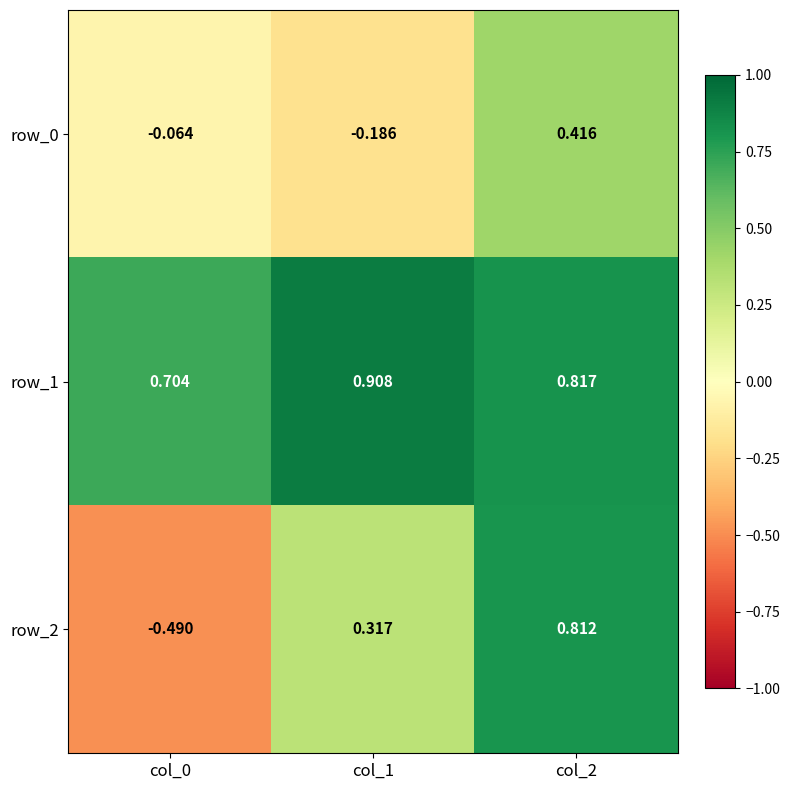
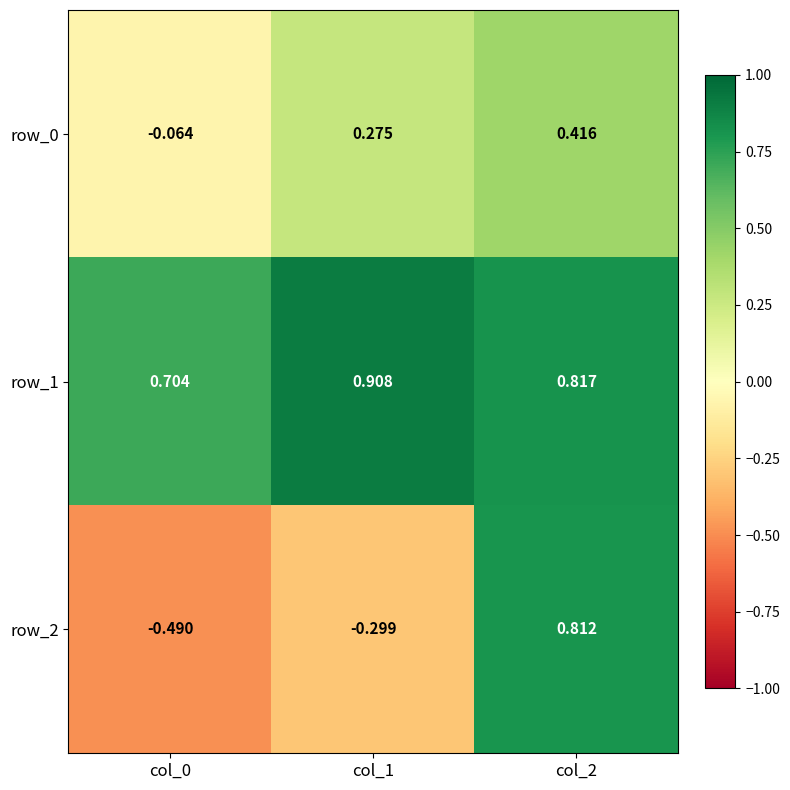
  {
    "row_0": {
      "col_0": -0.064,
-     "col_1": -0.186,
+     "col_1": 0.275,
      "col_2": 0.416
    },
    "row_1": {
      "col_0": 0.704,
      "col_1": 0.908,
      "col_2": 0.817
    },
    "row_2": {
      "col_0": -0.490,
-     "col_1": 0.317,
+     "col_1": -0.299,
      "col_2": 0.812
    }
  }
